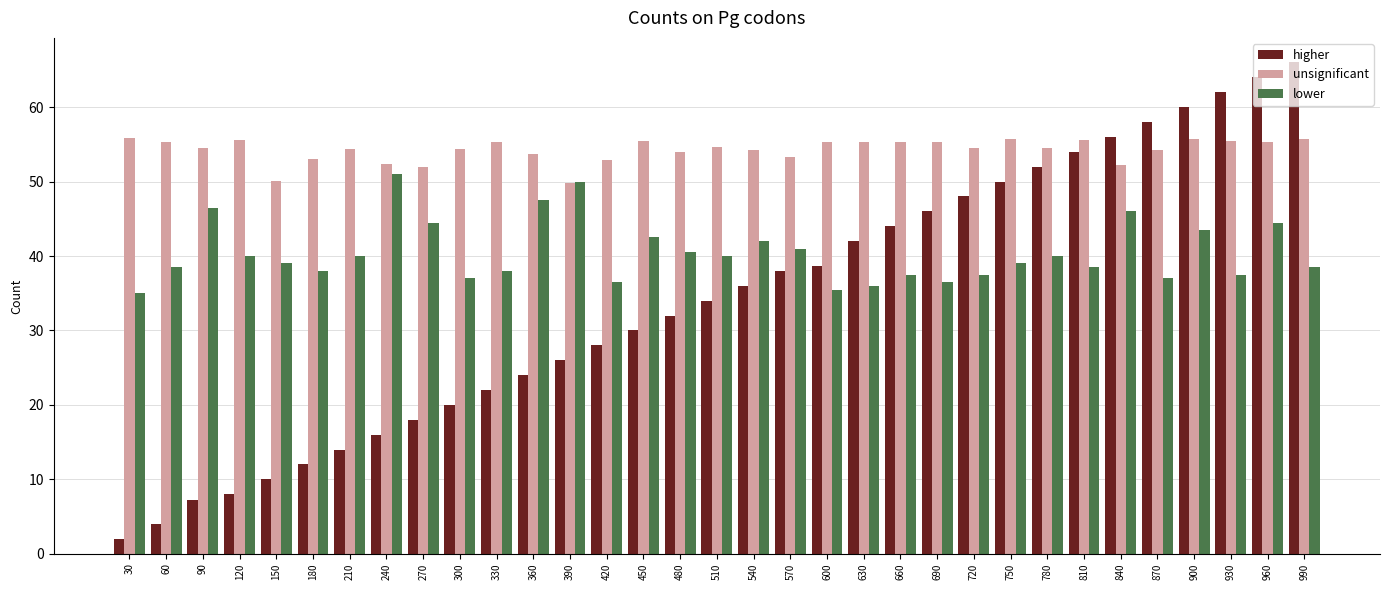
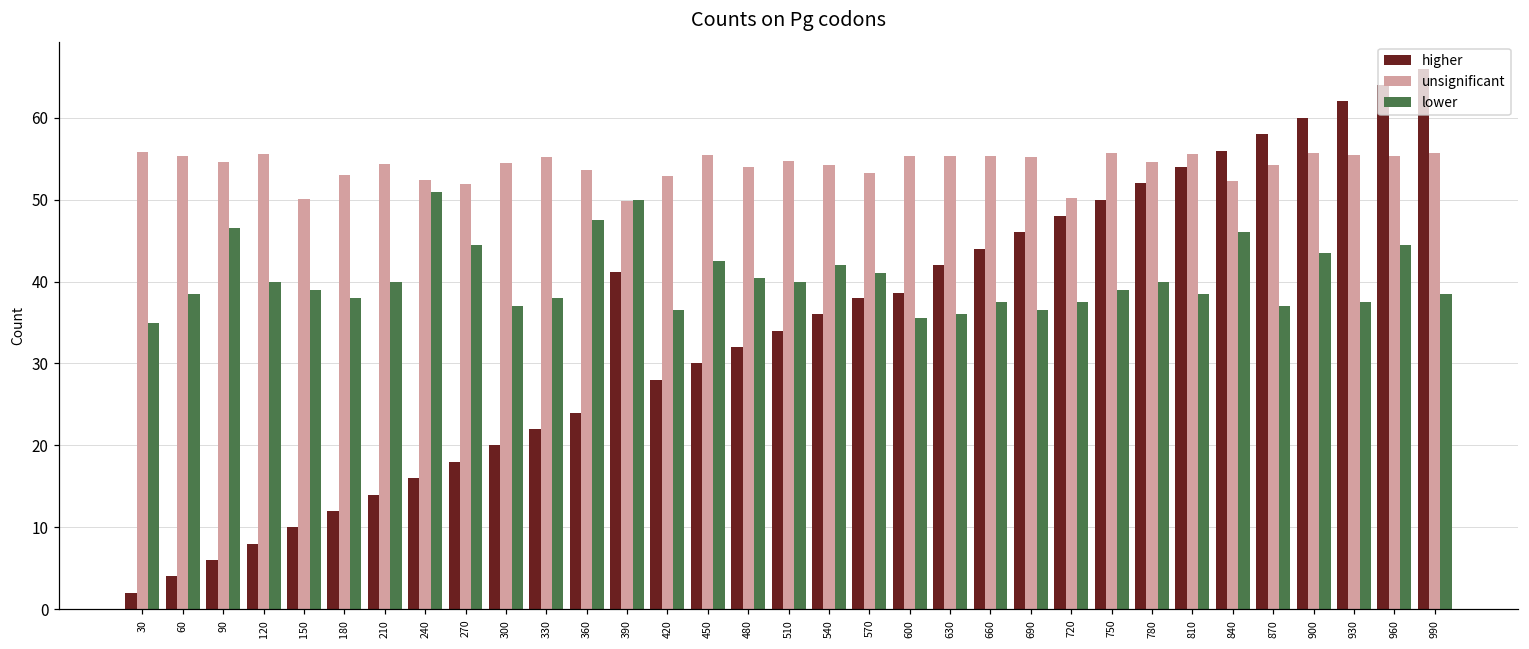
  {
    "higher": {
      "30": 2,
      "60": 4,
-     "90": 7,
+     "90": 6,
      "120": 8,
      "150": 10,
      "180": 12,
      "210": 14,
      "240": 16,
      "270": 18,
      "300": 20,
      "330": 22,
      "360": 24,
-     "390": 26,
+     "390": 41,
      "420": 28,
      "450": 30,
      "480": 32,
      "510": 34,
      "540": 36,
      "570": 38,
      "600": 39,
      "630": 42,
      "660": 44,
      "690": 46,
      "720": 48,
      "750": 50,
      "780": 52,
      "810": 54,
      "840": 56,
      "870": 58,
      "900": 60,
      "930": 62
    },
    "unsignificant": {
      "30": 56,
      "60": 55,
      "90": 55,
      "120": 56,
      "150": 50,
      "180": 53,
      "210": 54,
      "240": 52,
      "270": 52,
      "300": 54,
      "330": 55,
      "360": 54,
      "390": 50,
      "420": 53,
      "450": 56,
      "480": 54,
      "510": 55,
      "540": 54,
      "570": 53,
      "600": 55,
      "630": 55,
      "660": 55,
      "690": 55,
-     "720": 55,
+     "720": 50,
      "750": 56,
      "780": 55,
      "810": 56,
      "840": 52,
      "870": 54,
      "900": 56,
      "930": 55,
      "960": 55,
      "990": 56
    },
    "lower": {
      "30": 35,
      "60": 39,
      "90": 47,
      "120": 40,
      "150": 39,
      "180": 38,
      "210": 40,
      "240": 51,
      "270": 45,
      "300": 37,
      "330": 38,
      "360": 48,
      "390": 50,
      "420": 36,
      "450": 42,
      "480": 41,
      "510": 40,
      "540": 42,
      "570": 41,
      "600": 36,
      "630": 36,
      "660": 38,
      "690": 36,
      "720": 38,
      "750": 39,
      "780": 40,
      "810": 39,
      "840": 46,
      "870": 37,
      "900": 44,
      "930": 38,
      "960": 45,
      "990": 39
    }
  }
